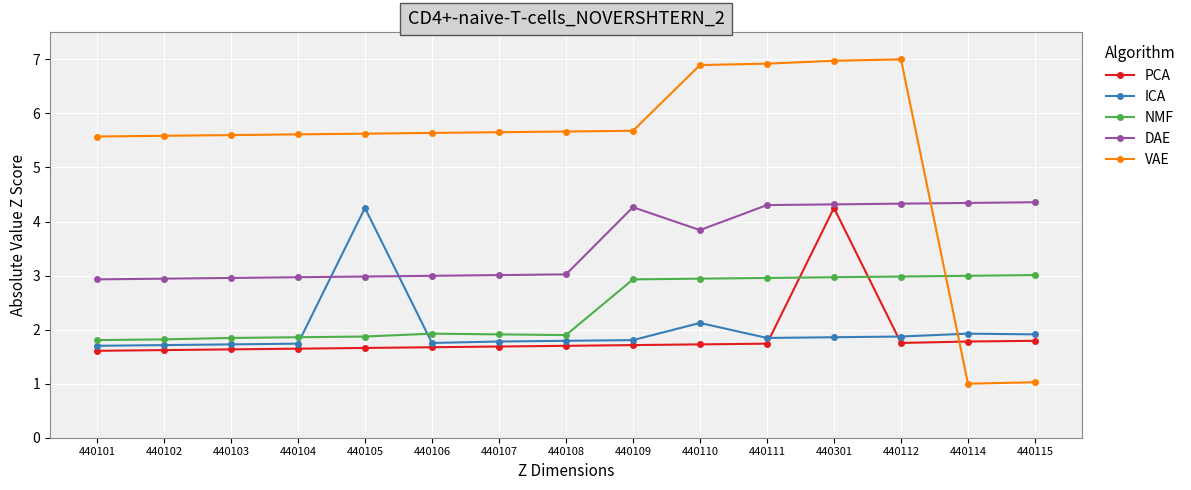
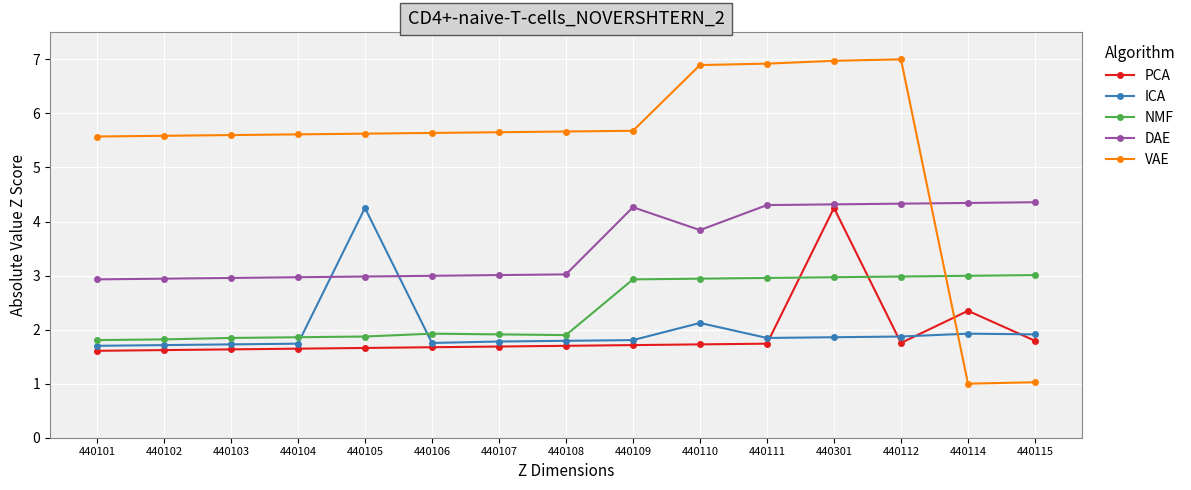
  {
    "PCA": {
      "440101": 1.6,
      "440102": 1.6,
      "440103": 1.6,
      "440104": 1.6,
      "440105": 1.7,
      "440106": 1.7,
      "440107": 1.7,
      "440108": 1.7,
      "440109": 1.7,
      "440110": 1.7,
      "440111": 1.7,
      "440301": 4.3,
      "440112": 1.8,
-     "440114": 1.8,
+     "440114": 2.3,
      "440115": 1.8
    },
    "ICA": {
      "440101": 1.7,
      "440102": 1.7,
      "440103": 1.7,
      "440104": 1.7,
      "440105": 4.3,
      "440106": 1.8,
      "440107": 1.8,
      "440108": 1.8,
      "440109": 1.8,
      "440110": 2.1,
      "440111": 1.8,
      "440301": 1.9,
      "440112": 1.9,
      "440114": 1.9,
      "440115": 1.9
    },
    "NMF": {
      "440101": 1.8,
      "440102": 1.8,
      "440103": 1.8,
      "440104": 1.9,
      "440105": 1.9,
      "440106": 1.9,
      "440107": 1.9,
      "440108": 1.9,
      "440109": 2.9,
      "440110": 2.9,
      "440111": 3.0,
      "440301": 3.0,
      "440112": 3.0,
      "440114": 3.0,
      "440115": 3.0
    },
    "DAE": {
      "440101": 2.9,
      "440102": 2.9,
      "440103": 3.0,
      "440104": 3.0,
      "440105": 3.0,
      "440106": 3.0,
      "440107": 3.0,
      "440108": 3.0,
      "440109": 4.3,
      "440110": 3.8,
      "440111": 4.3,
      "440301": 4.3,
      "440112": 4.3,
      "440114": 4.3,
      "440115": 4.4
    },
    "VAE": {
      "440101": 5.6,
      "440102": 5.6,
      "440103": 5.6,
      "440104": 5.6,
      "440105": 5.6,
      "440106": 5.6,
      "440107": 5.7,
      "440108": 5.7,
      "440109": 5.7,
      "440110": 6.9,
      "440111": 6.9,
      "440301": 7.0,
      "440112": 7.0,
      "440114": 1.0,
      "440115": 1.0
    }
  }
